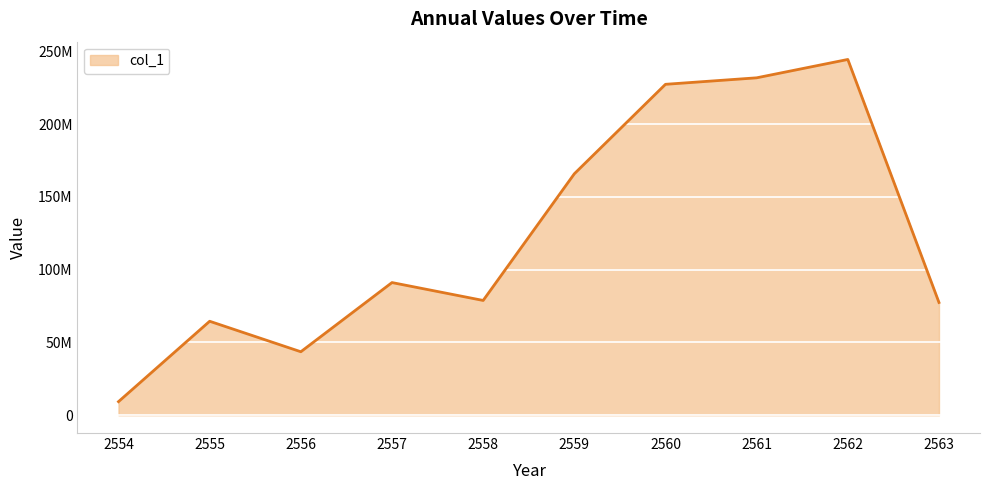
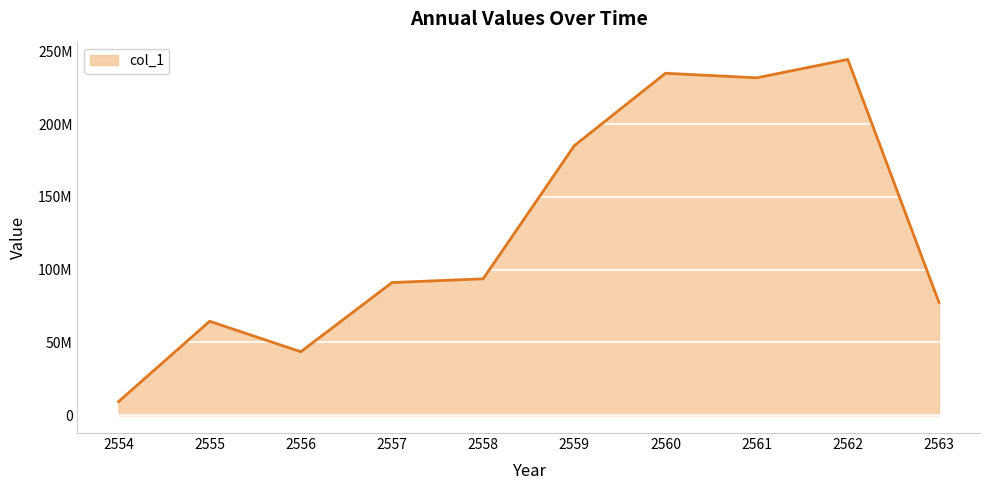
  {
    "2554": 9000000,
    "2555": 65000000,
    "2556": 44000000,
    "2557": 91000000,
-   "2558": 79000000,
-   "2559": 166000000,
-   "2560": 227000000,
+   "2558": 94000000,
+   "2559": 185000000,
+   "2560": 235000000,
    "2561": 232000000,
    "2562": 244000000,
    "2563": 77000000
  }
